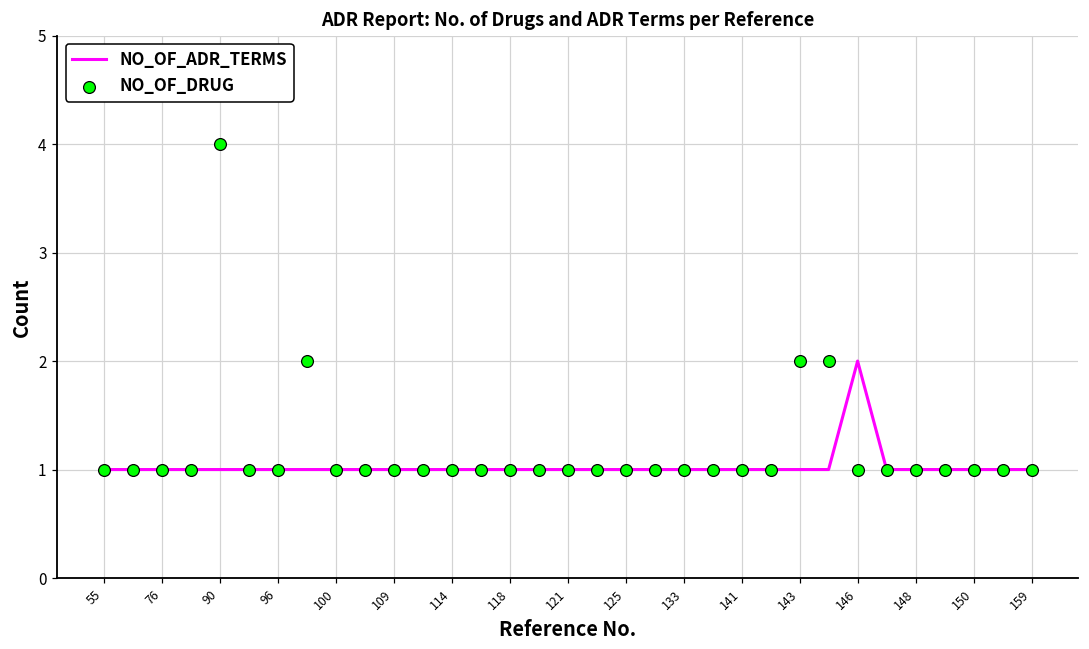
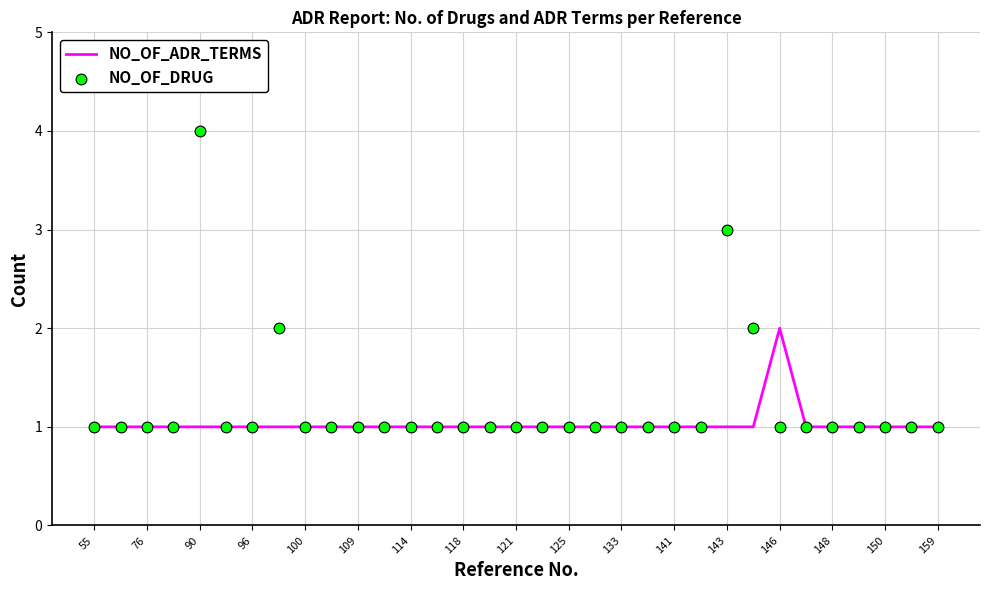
  {
    "NO_OF_ADR_TERMS": {
      "90": 1,
      "143": 1,
      "146": 2
    },
    "NO_OF_DRUG": {
-     "143": 2
+     "143": 3
    }
  }
